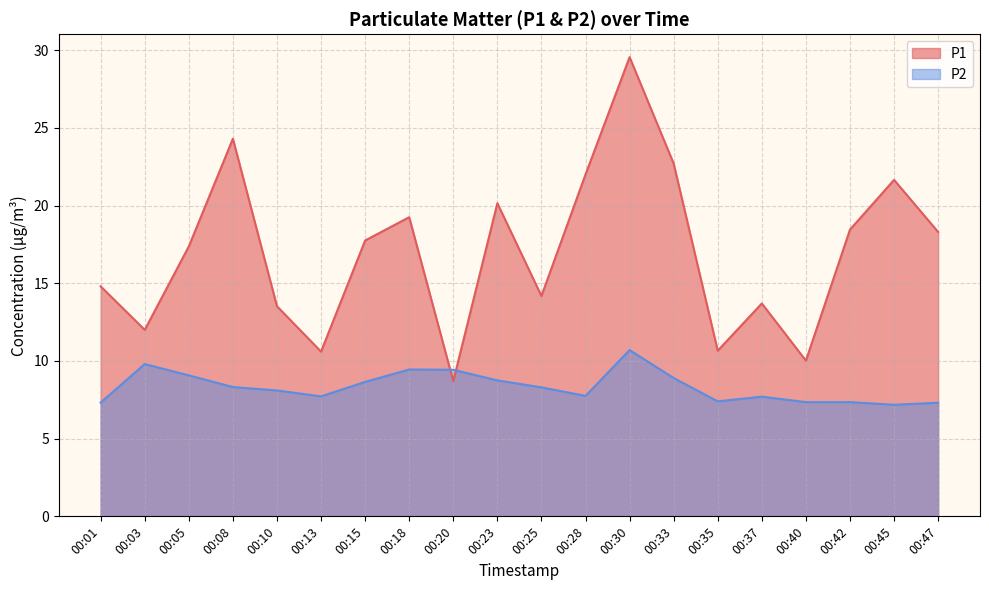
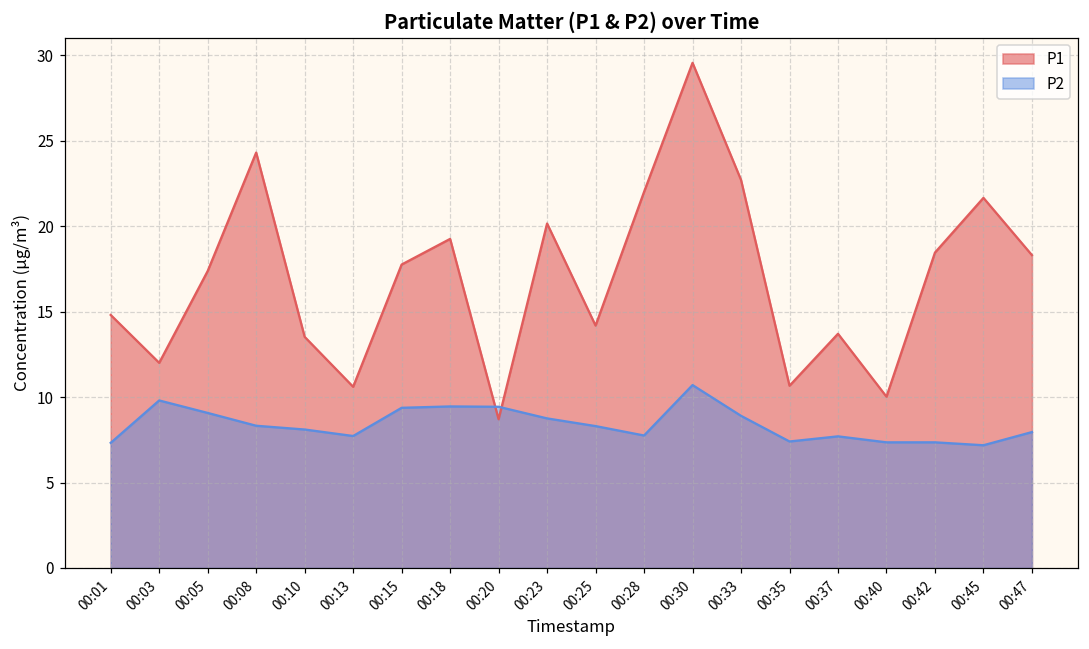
  {
    "P1": {
      "00:01": 14.8,
      "00:03": 12.0,
      "00:05": 17.4,
      "00:08": 24.3,
      "00:10": 13.5,
      "00:13": 10.6,
      "00:15": 17.8,
      "00:18": 19.3,
      "00:20": 8.7,
      "00:23": 20.2,
      "00:25": 14.2,
      "00:28": 22.0,
      "00:30": 29.6,
      "00:33": 22.7,
      "00:35": 10.7,
      "00:37": 13.7,
      "00:40": 10.0,
      "00:42": 18.5,
      "00:45": 21.7,
      "00:47": 18.3
    },
    "P2": {
      "00:01": 7.3,
      "00:03": 9.8,
      "00:05": 9.1,
      "00:08": 8.3,
      "00:10": 8.1,
      "00:13": 7.7,
-     "00:15": 8.7,
+     "00:15": 9.4,
      "00:18": 9.5,
      "00:20": 9.4,
      "00:23": 8.8,
      "00:25": 8.3,
      "00:28": 7.8,
      "00:30": 10.7,
      "00:33": 8.9,
      "00:35": 7.4,
      "00:37": 7.7,
      "00:40": 7.4,
      "00:42": 7.4,
      "00:45": 7.2,
-     "00:47": 7.3
+     "00:47": 8.0
    }
  }
